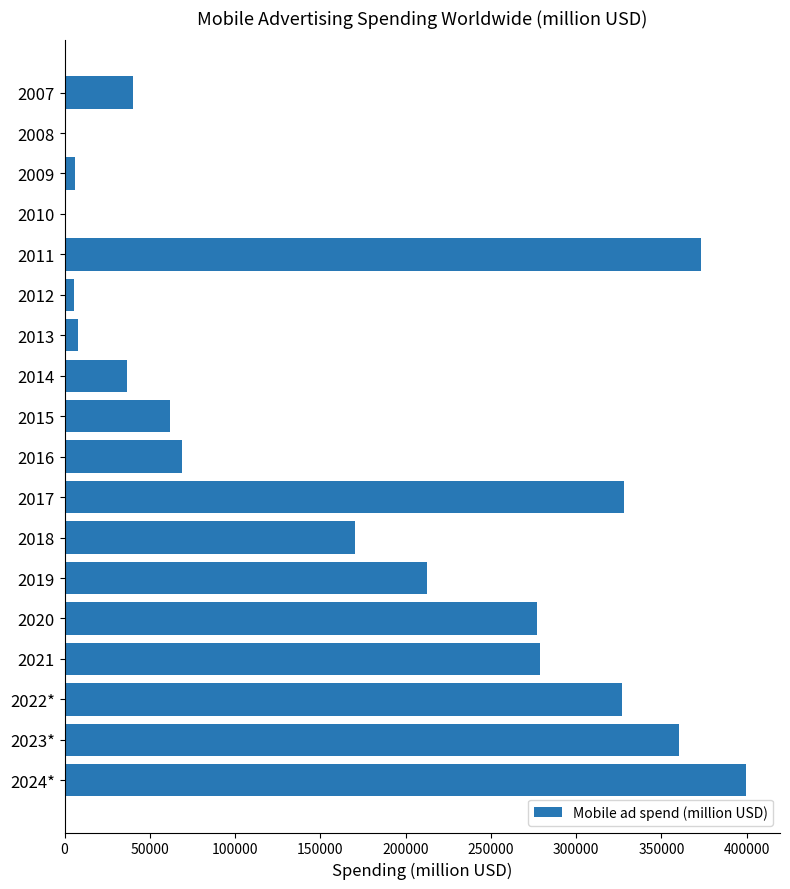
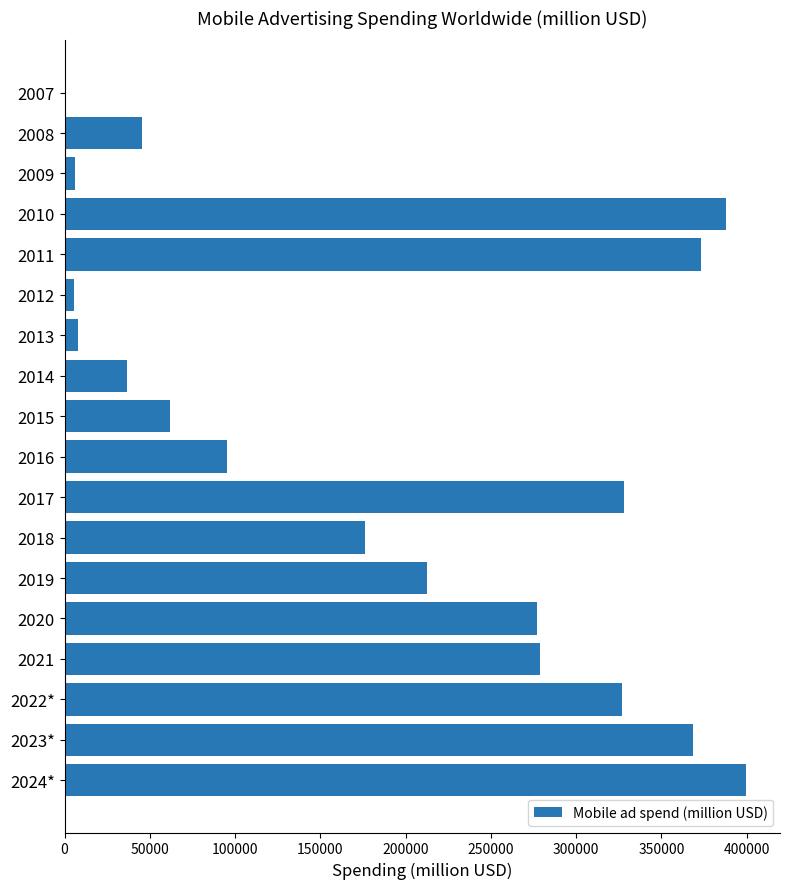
  {
-   "2007": 40000,
-   "2008": 0,
+   "2007": 0,
+   "2008": 46000,
    "2009": 6000,
-   "2010": 1000,
+   "2010": 388000,
    "2011": 373000,
    "2012": 6000,
    "2013": 8000,
    "2014": 37000,
    "2015": 62000,
-   "2016": 69000,
+   "2016": 95000,
    "2017": 328000,
-   "2018": 170000,
+   "2018": 176000,
    "2019": 213000,
    "2020": 277000,
    "2021": 279000,
    "2022*": 327000,
-   "2023*": 360000,
+   "2023*": 369000,
    "2024*": 400000
  }
